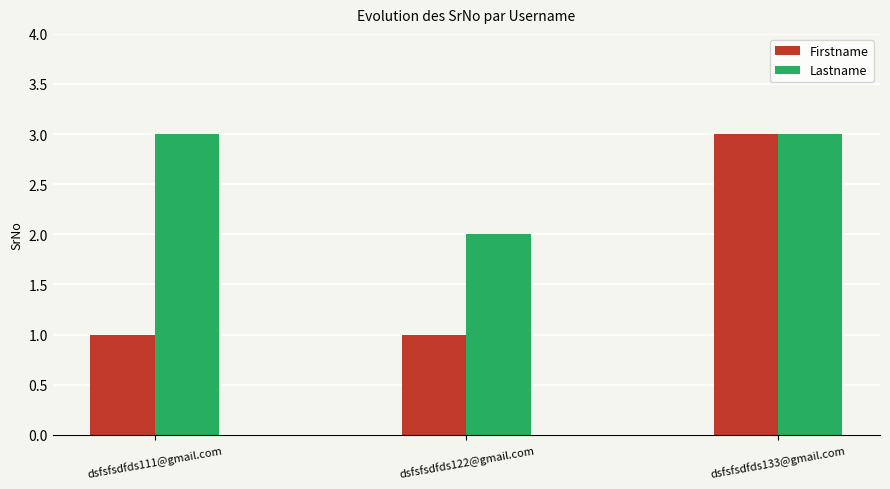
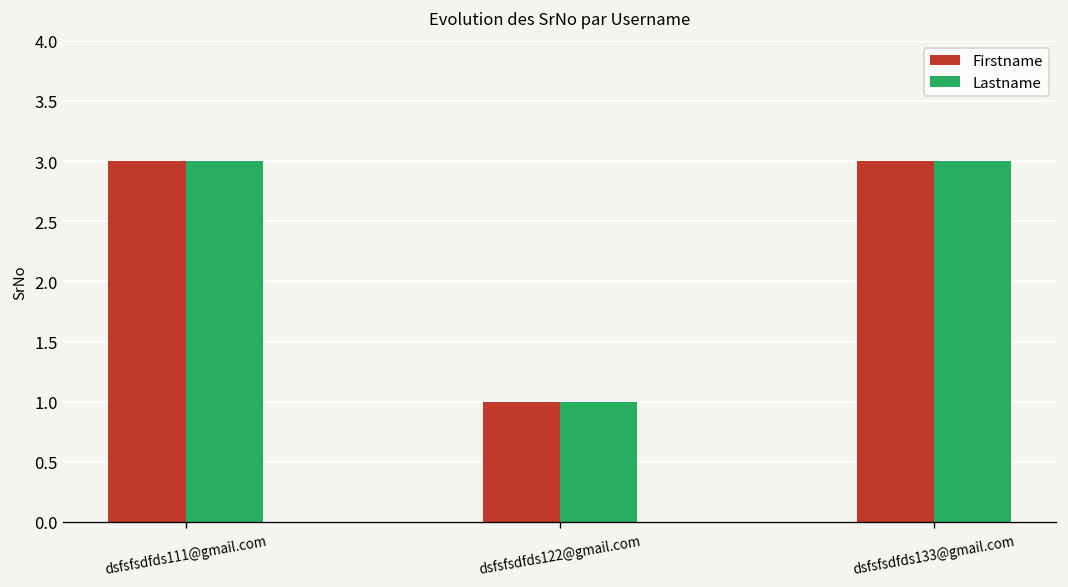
  {
    "Firstname": {
-     "dsfsfsdfds111@gmail.com": 1,
+     "dsfsfsdfds111@gmail.com": 3,
      "dsfsfsdfds122@gmail.com": 1,
      "dsfsfsdfds133@gmail.com": 3
    },
    "Lastname": {
      "dsfsfsdfds111@gmail.com": 3,
-     "dsfsfsdfds122@gmail.com": 2,
+     "dsfsfsdfds122@gmail.com": 1,
      "dsfsfsdfds133@gmail.com": 3
    }
  }
